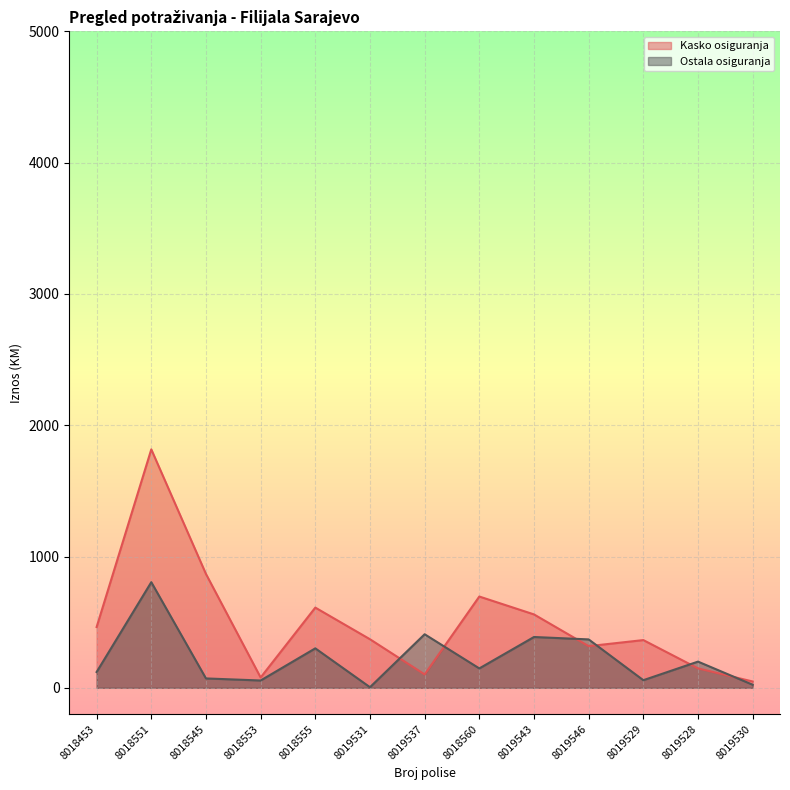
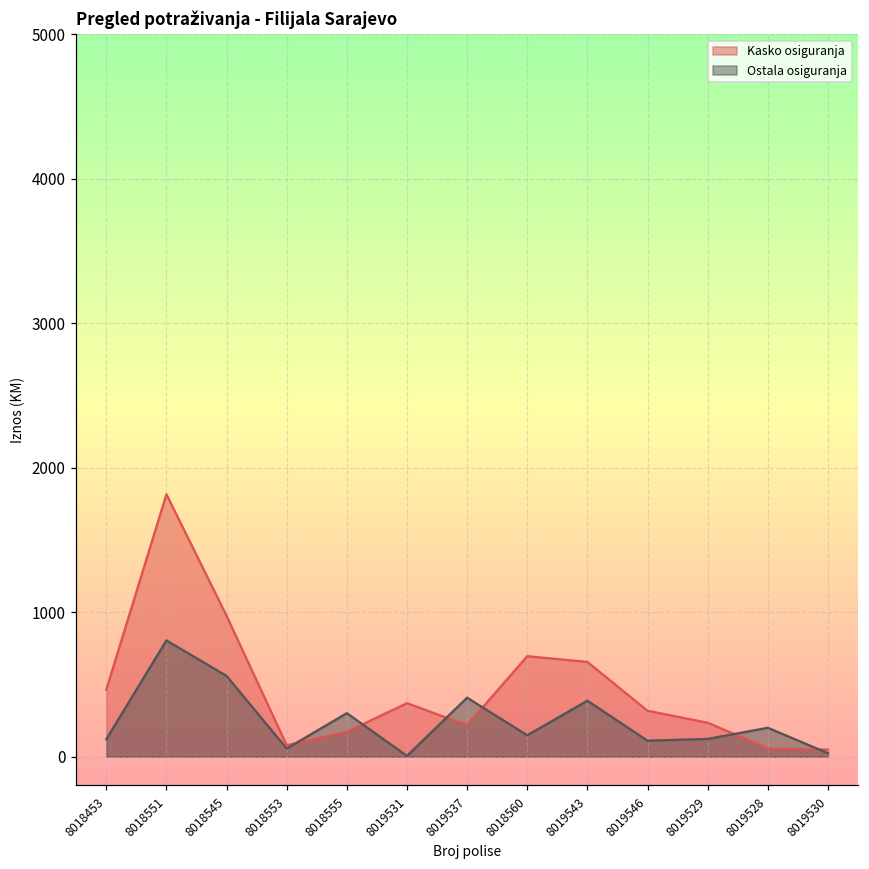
  {
    "Kasko osiguranja": {
      "8018453": 460,
      "8018551": 1820,
-     "8018545": 870,
+     "8018545": 970,
      "8018553": 80,
-     "8018555": 610,
+     "8018555": 170,
      "8019531": 370,
-     "8019537": 100,
+     "8019537": 220,
      "8018560": 700,
-     "8019543": 560,
+     "8019543": 660,
      "8019546": 320,
-     "8019529": 360,
-     "8019528": 150,
+     "8019529": 230,
+     "8019528": 60,
      "8019530": 50
    },
    "Ostala osiguranja": {
      "8018453": 120,
      "8018551": 800,
-     "8018545": 70,
+     "8018545": 560,
      "8018553": 60,
      "8018555": 300,
      "8019531": 0,
      "8019537": 410,
      "8018560": 150,
      "8019543": 390,
-     "8019546": 370,
-     "8019529": 60,
+     "8019546": 110,
+     "8019529": 120,
      "8019528": 200,
      "8019530": 20
    }
  }
